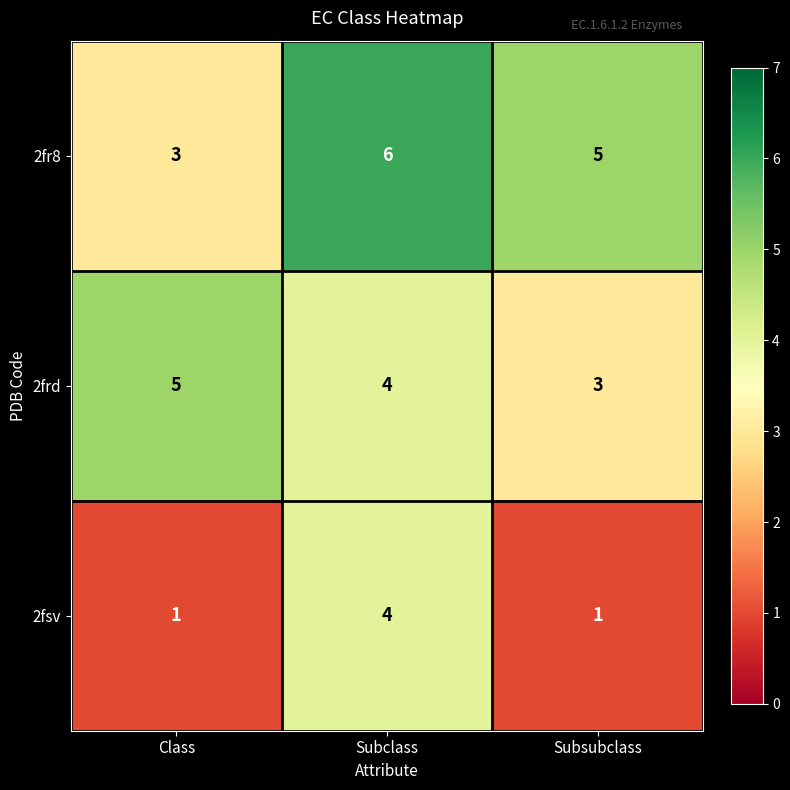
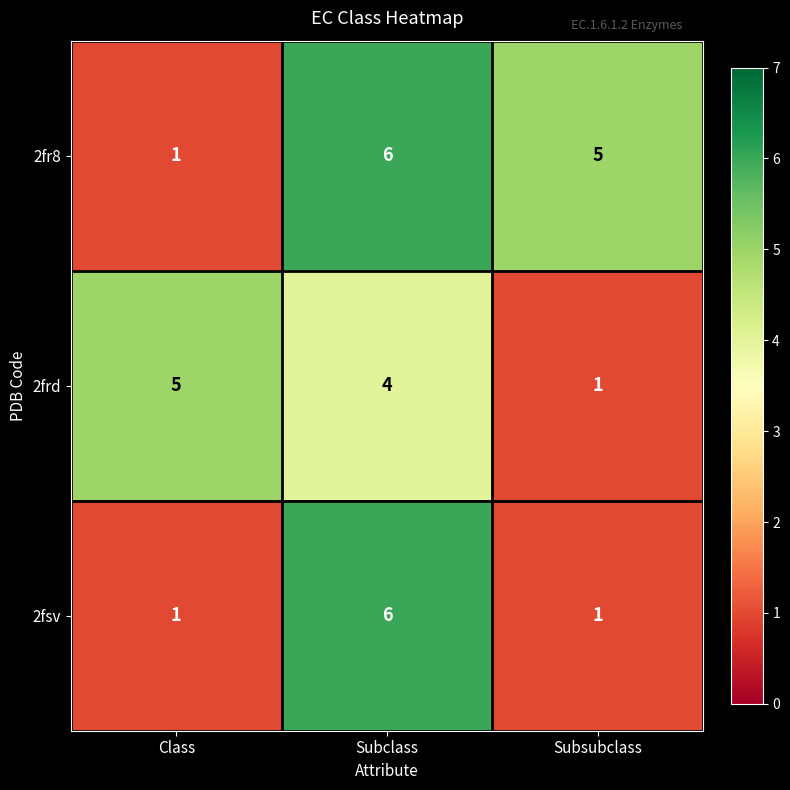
  {
    "2fr8": {
-     "Class": 3,
+     "Class": 1,
      "Subclass": 6,
      "Subsubclass": 5
    },
    "2frd": {
      "Class": 5,
      "Subclass": 4,
-     "Subsubclass": 3
+     "Subsubclass": 1
    },
    "2fsv": {
      "Class": 1,
-     "Subclass": 4,
+     "Subclass": 6,
      "Subsubclass": 1
    }
  }
